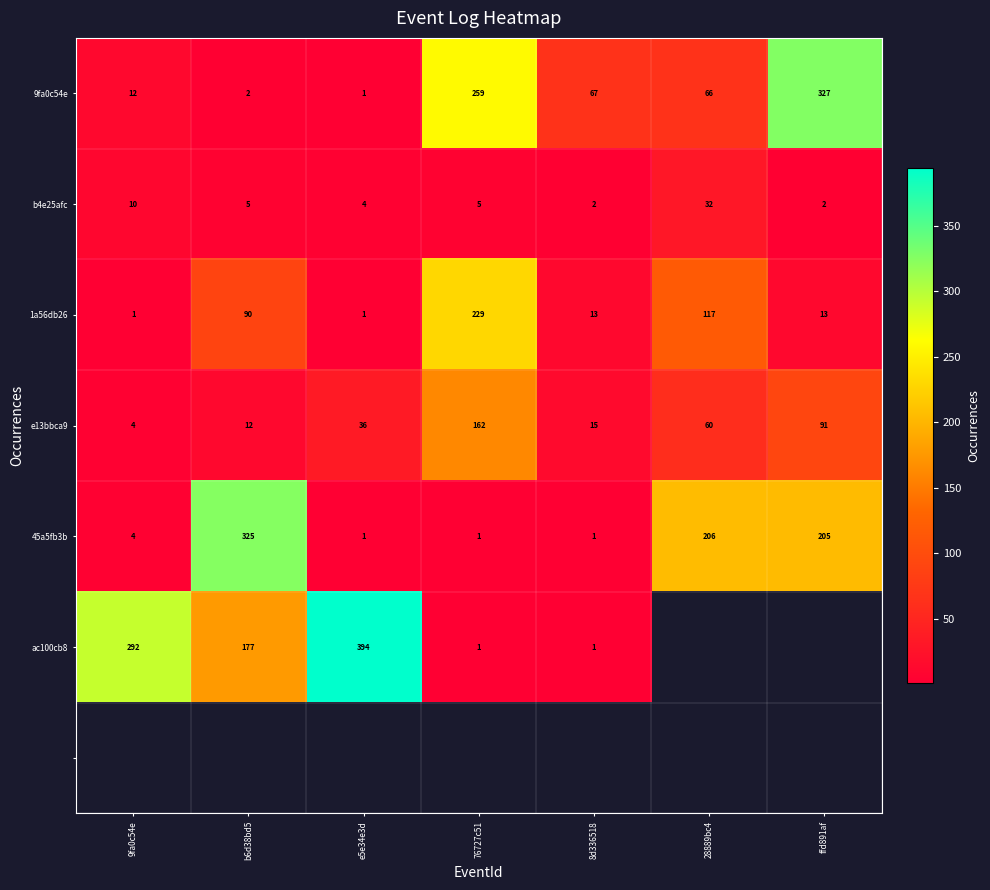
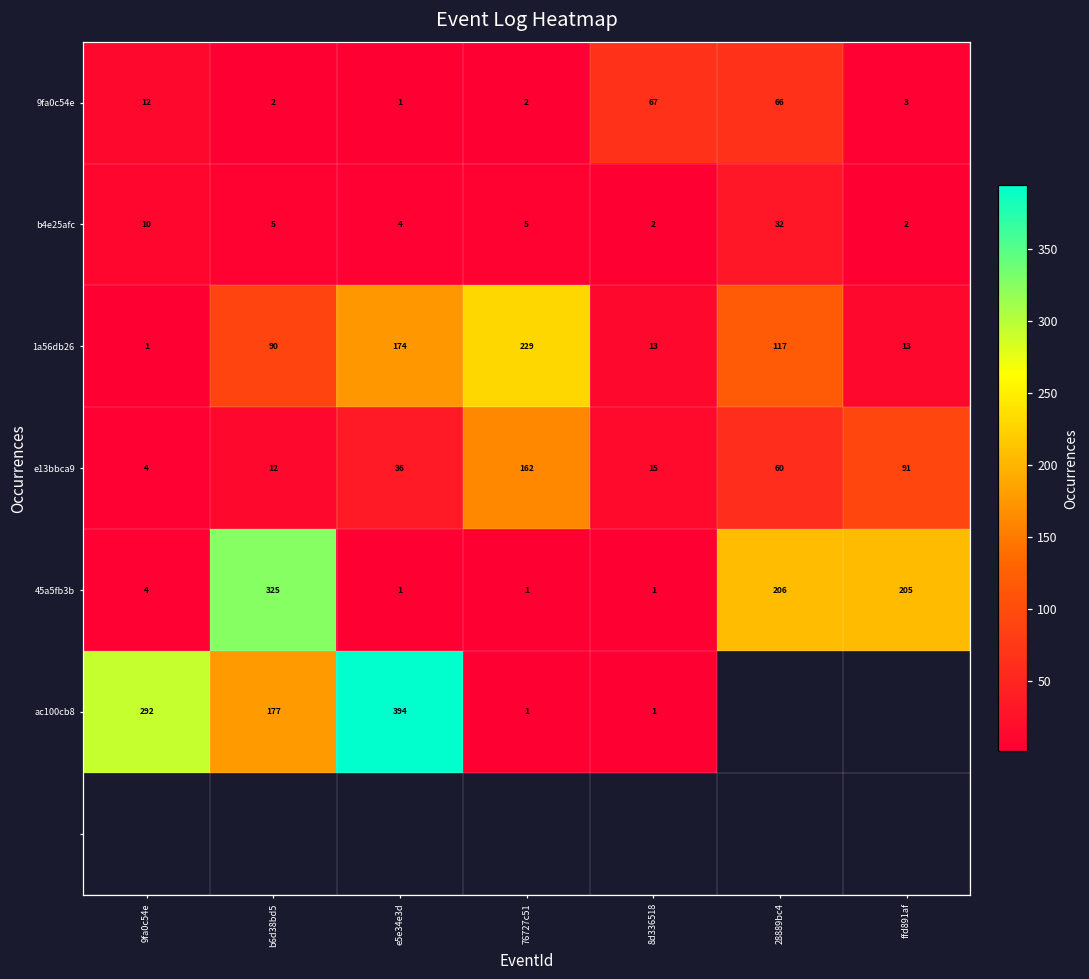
  {
    "9fa0c54e": {
      "9fa0c54e": 12,
      "b6d38bd5": 2,
      "e5e34e3d": 1,
-     "76727c51": 259,
+     "76727c51": 2,
      "8d336518": 67,
      "28889bc4": 66,
-     "ffd891af": 327
+     "ffd891af": 3
    },
    "b4e25afc": {
      "9fa0c54e": 10,
      "b6d38bd5": 5,
      "e5e34e3d": 4,
      "76727c51": 5,
      "8d336518": 2,
      "28889bc4": 32,
      "ffd891af": 2
    },
    "1a56db26": {
      "9fa0c54e": 1,
      "b6d38bd5": 90,
-     "e5e34e3d": 1,
+     "e5e34e3d": 174,
      "76727c51": 229,
      "8d336518": 13,
      "28889bc4": 117,
      "ffd891af": 13
    },
    "e13bbca9": {
      "9fa0c54e": 4,
      "b6d38bd5": 12,
      "e5e34e3d": 36,
      "76727c51": 162,
      "8d336518": 15,
      "28889bc4": 60,
      "ffd891af": 91
    },
    "45a5fb3b": {
      "9fa0c54e": 4,
      "b6d38bd5": 325,
      "e5e34e3d": 1,
      "76727c51": 1,
      "8d336518": 1,
      "28889bc4": 206,
      "ffd891af": 205
    },
    "ac100cb8": {
      "9fa0c54e": 292,
      "b6d38bd5": 177,
      "e5e34e3d": 394,
      "76727c51": 1,
      "8d336518": 1
    }
  }
